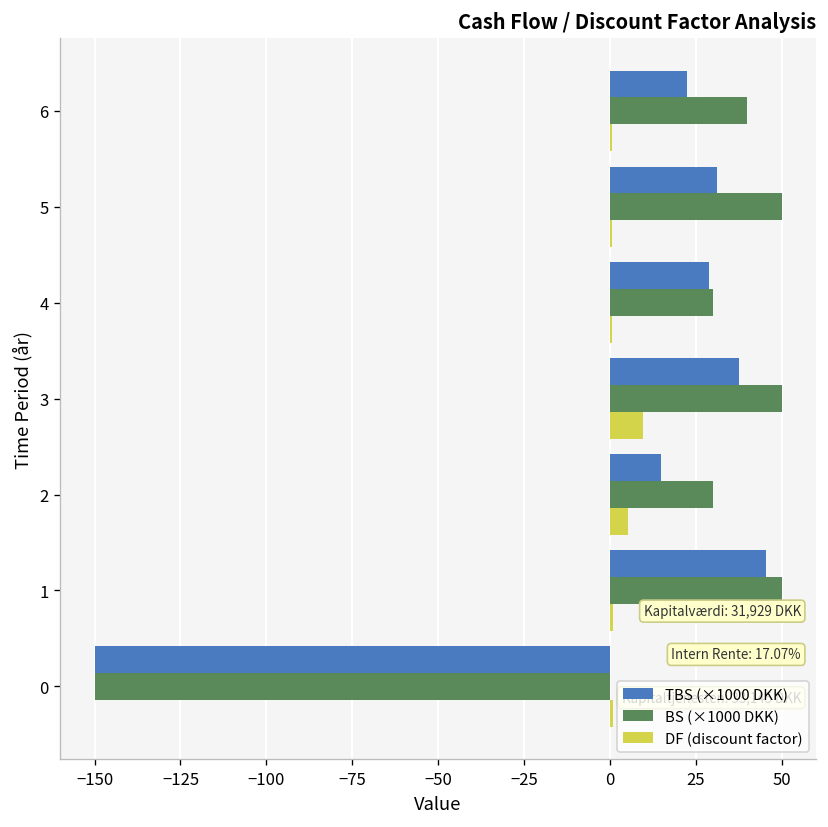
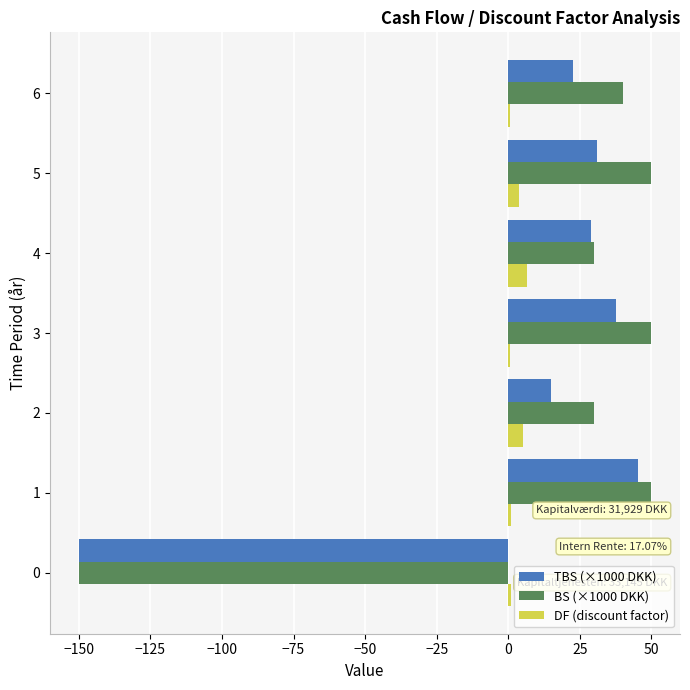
  {
    "TBS (×1000 DKK)": {
      "6": 23,
      "5": 31,
      "4": 29,
      "3": 38,
      "2": 15,
      "1": 45,
      "0": -150
    },
    "BS (×1000 DKK)": {
      "6": 40,
      "5": 50,
      "4": 30,
      "3": 50,
      "2": 30,
      "0": -150
    },
    "DF (discount factor)": {
-     "5": 1,
-     "4": 1,
-     "3": 10,
+     "5": 4,
+     "4": 7,
+     "3": 1,
      "2": 5,
      "1": 1
    }
  }
